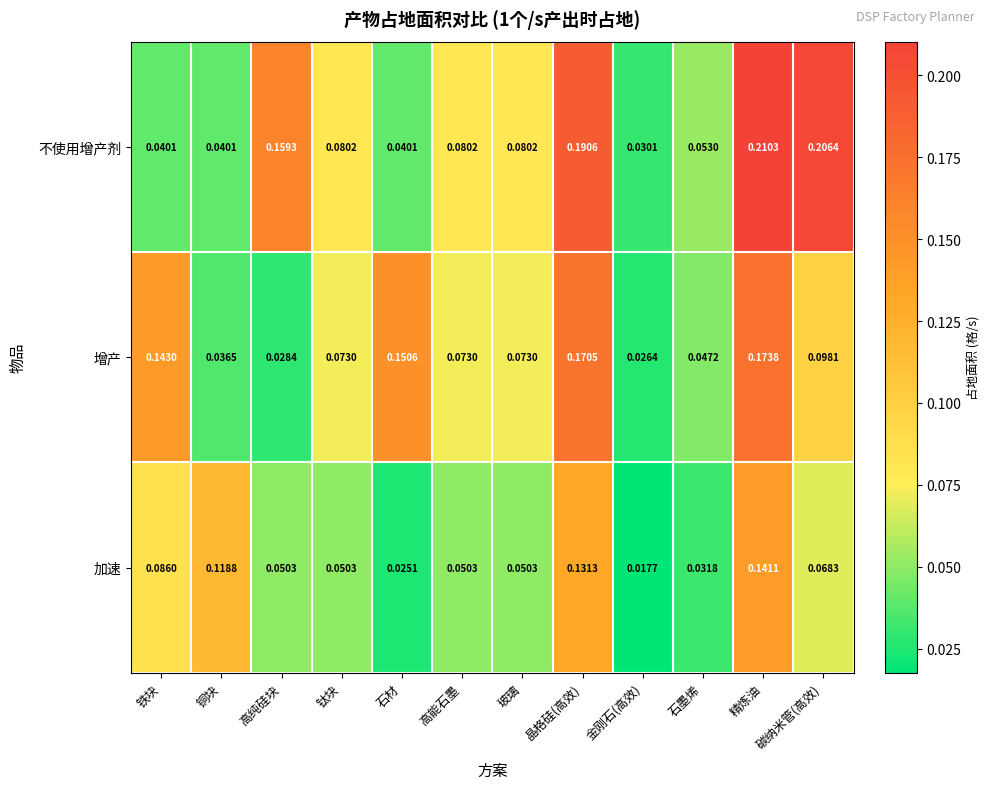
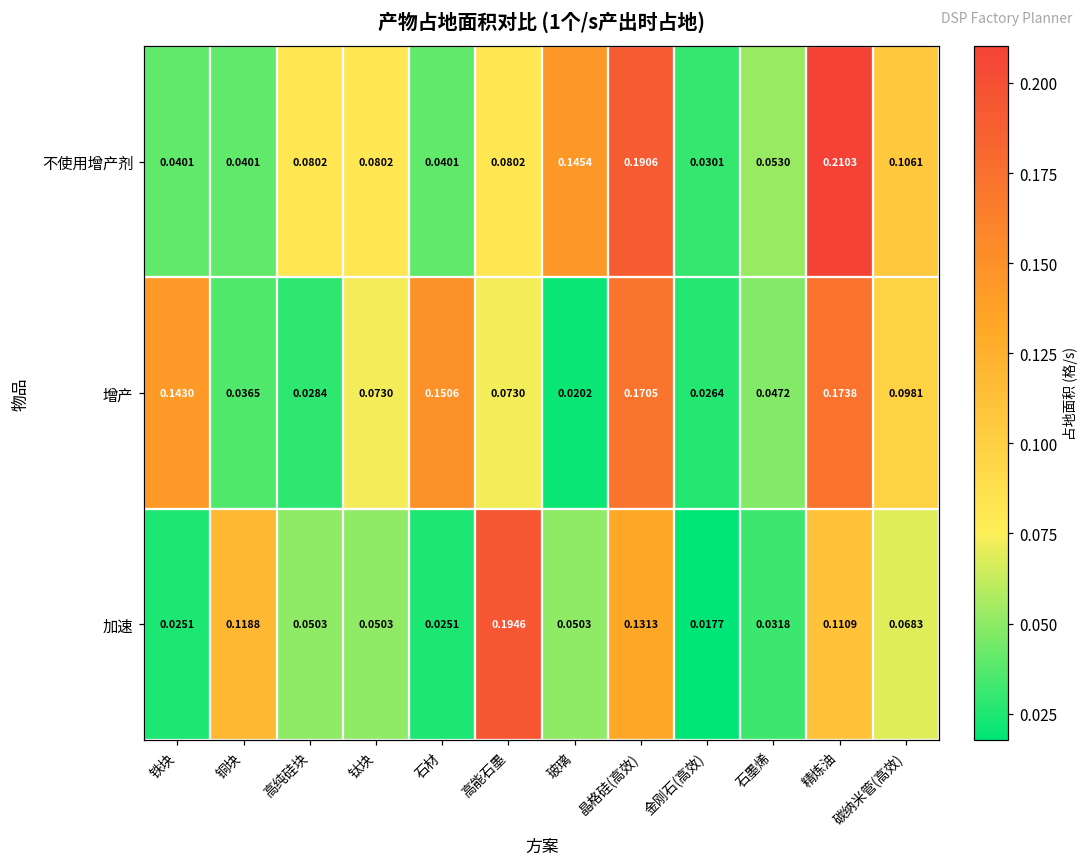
  {
    "不使用增产剂": {
      "铁块": 0.0401,
      "铜块": 0.0401,
-     "高纯硅块": 0.1593,
+     "高纯硅块": 0.0802,
      "钛块": 0.0802,
      "石材": 0.0401,
      "高能石墨": 0.0802,
-     "玻璃": 0.0802,
+     "玻璃": 0.1454,
      "晶格硅(高效)": 0.1906,
      "金刚石(高效)": 0.0301,
      "石墨烯": 0.0530,
      "精炼油": 0.2103,
-     "碳纳米管(高效)": 0.2064
+     "碳纳米管(高效)": 0.1061
    },
    "增产": {
      "铁块": 0.1430,
      "铜块": 0.0365,
      "高纯硅块": 0.0284,
      "钛块": 0.0730,
      "石材": 0.1506,
      "高能石墨": 0.0730,
-     "玻璃": 0.0730,
+     "玻璃": 0.0202,
      "晶格硅(高效)": 0.1705,
      "金刚石(高效)": 0.0264,
      "石墨烯": 0.0472,
      "精炼油": 0.1738,
      "碳纳米管(高效)": 0.0981
    },
    "加速": {
-     "铁块": 0.0860,
+     "铁块": 0.0251,
      "铜块": 0.1188,
      "高纯硅块": 0.0503,
      "钛块": 0.0503,
      "石材": 0.0251,
-     "高能石墨": 0.0503,
+     "高能石墨": 0.1946,
      "玻璃": 0.0503,
      "晶格硅(高效)": 0.1313,
      "金刚石(高效)": 0.0177,
      "石墨烯": 0.0318,
-     "精炼油": 0.1411,
+     "精炼油": 0.1109,
      "碳纳米管(高效)": 0.0683
    }
  }
